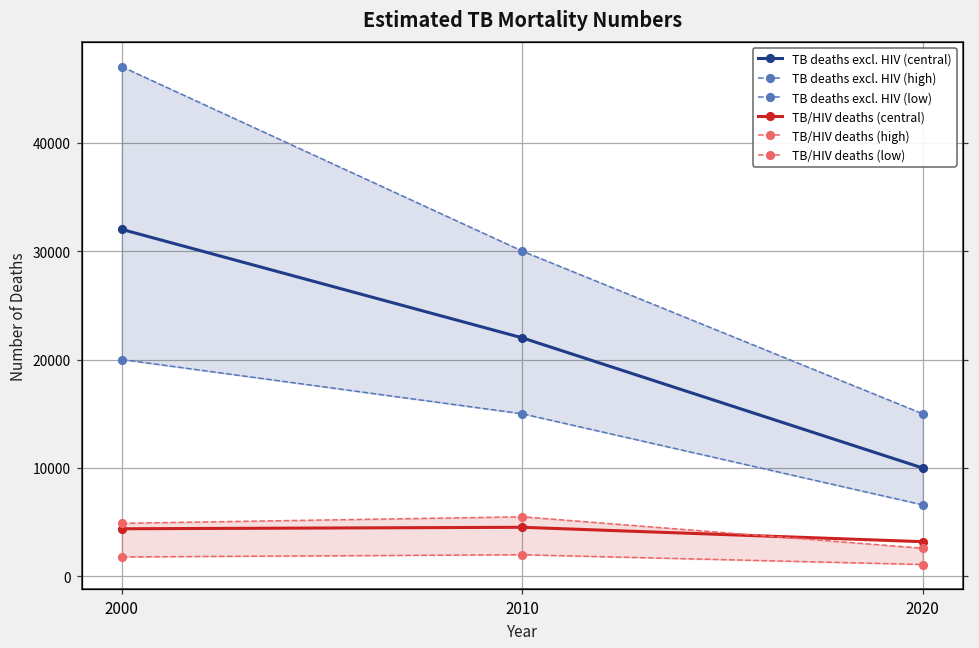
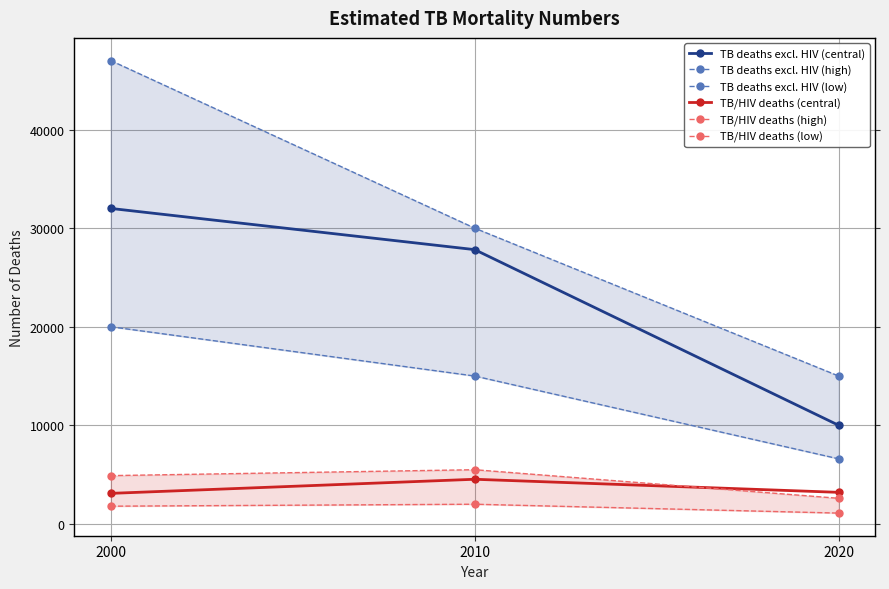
  {
    "TB deaths excl. HIV (central)": {
      "2000": 32000,
-     "2010": 22000,
+     "2010": 28000,
      "2020": 10000
    },
    "TB/HIV deaths (central)": {
-     "2000": 4000,
+     "2000": 3000,
      "2010": 5000,
      "2020": 3000
    }
  }
